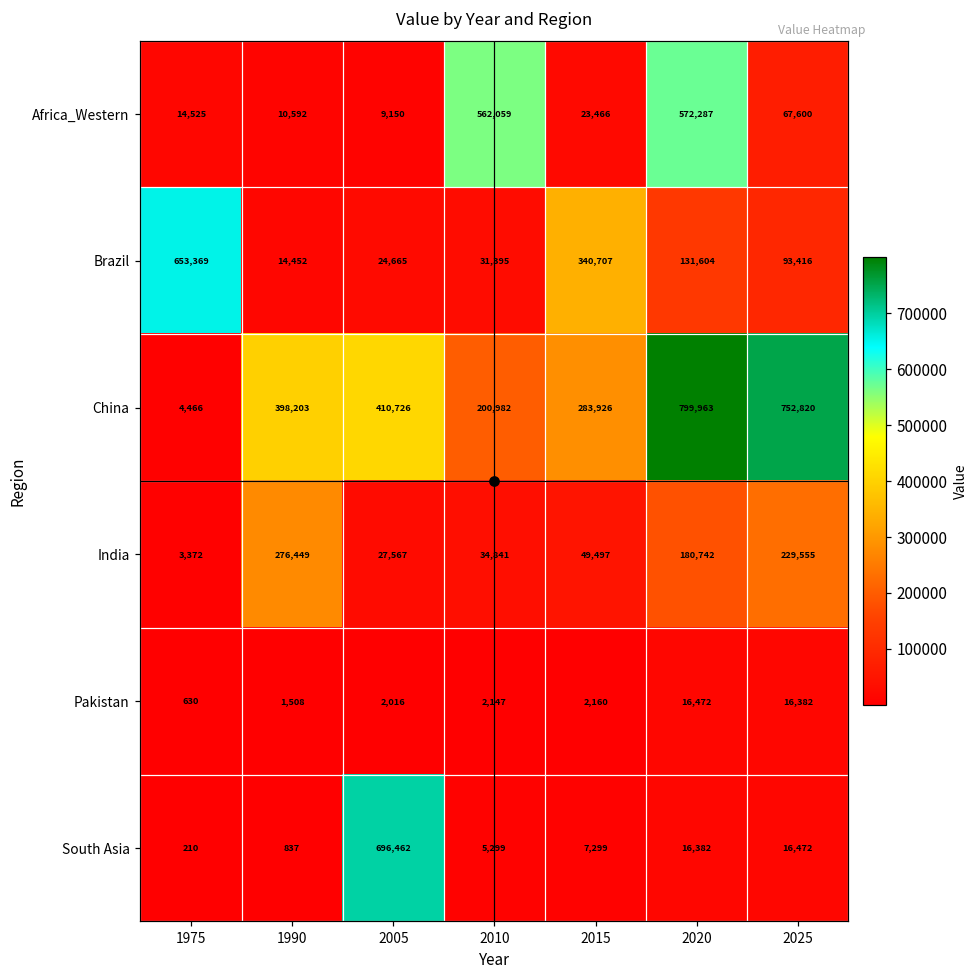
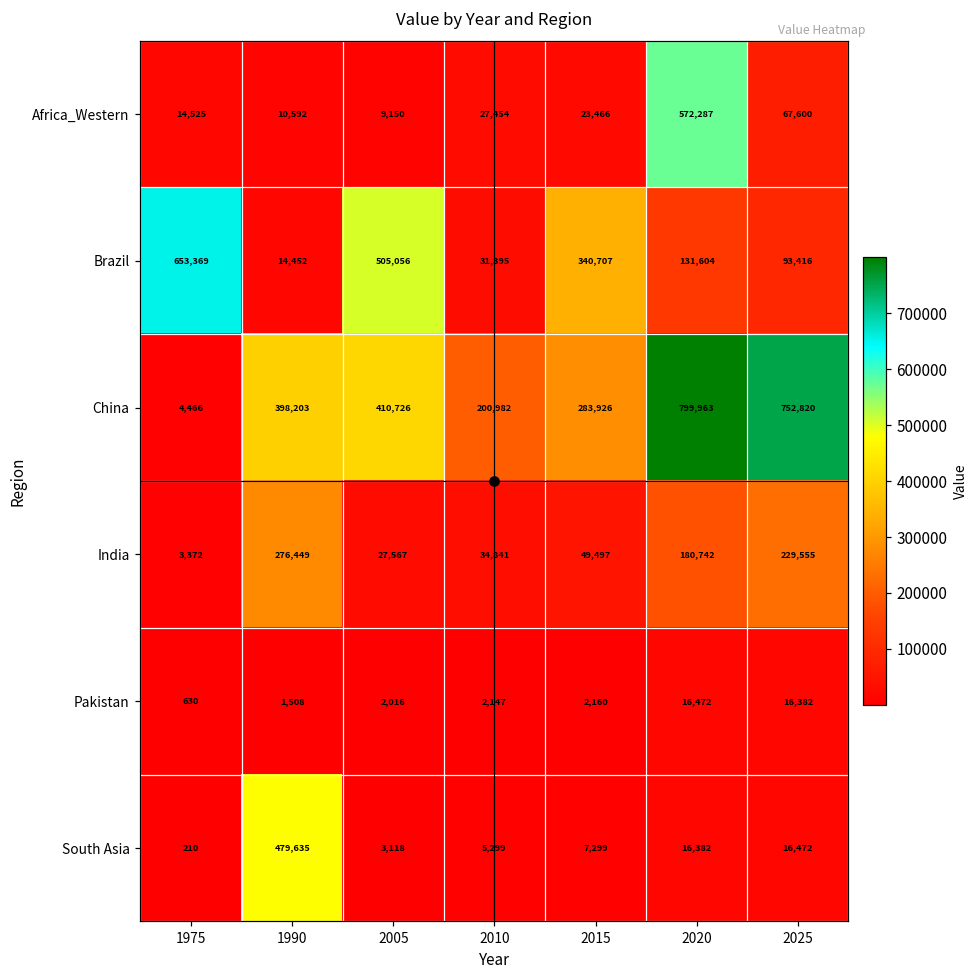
  {
    "Africa_Western": {
      "1975": "14,525",
      "1990": "10,592",
      "2005": "9,150",
-     "2010": "562,059",
+     "2010": "27,454",
      "2015": "23,466",
      "2020": "572,287",
      "2025": "67,600"
    },
    "Brazil": {
      "1975": "653,369",
      "1990": "14,452",
-     "2005": "24,665",
+     "2005": "505,056",
      "2010": "31,395",
      "2015": "340,707",
      "2020": "131,604",
      "2025": "93,416"
    },
    "China": {
      "1975": "4,466",
      "1990": "398,203",
      "2005": "410,726",
      "2010": "200,982",
      "2015": "283,926",
      "2020": "799,963",
      "2025": "752,820"
    },
    "India": {
      "1975": "3,372",
      "1990": "276,449",
      "2005": "27,567",
      "2010": "34,841",
      "2015": "49,497",
      "2020": "180,742",
      "2025": "229,555"
    },
    "Pakistan": {
      "1975": "630",
      "1990": "1,508",
      "2005": "2,016",
      "2010": "2,147",
      "2015": "2,160",
      "2020": "16,472",
      "2025": "16,382"
    },
    "South Asia": {
      "1975": "210",
-     "1990": "837",
-     "2005": "696,462",
+     "1990": "479,635",
+     "2005": "3,118",
      "2010": "5,299",
      "2015": "7,299",
      "2020": "16,382",
      "2025": "16,472"
    }
  }
